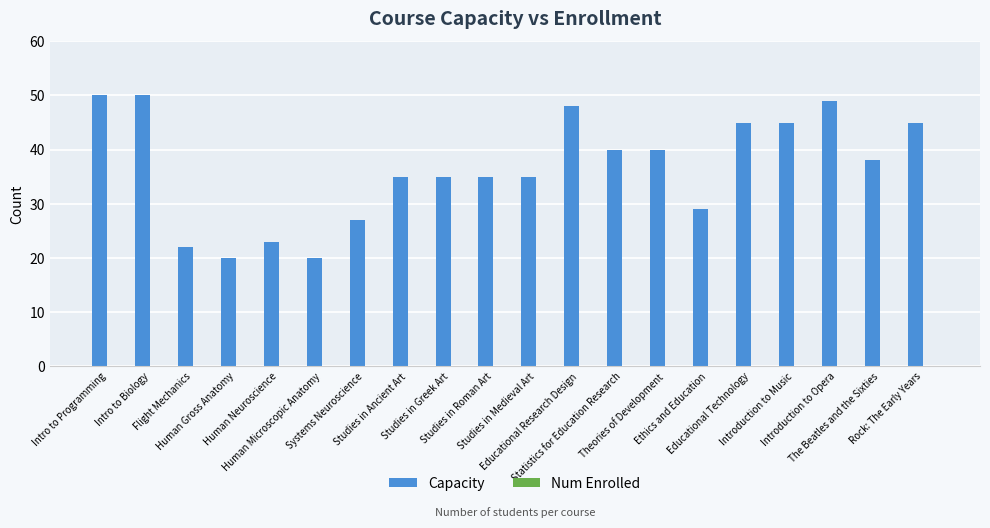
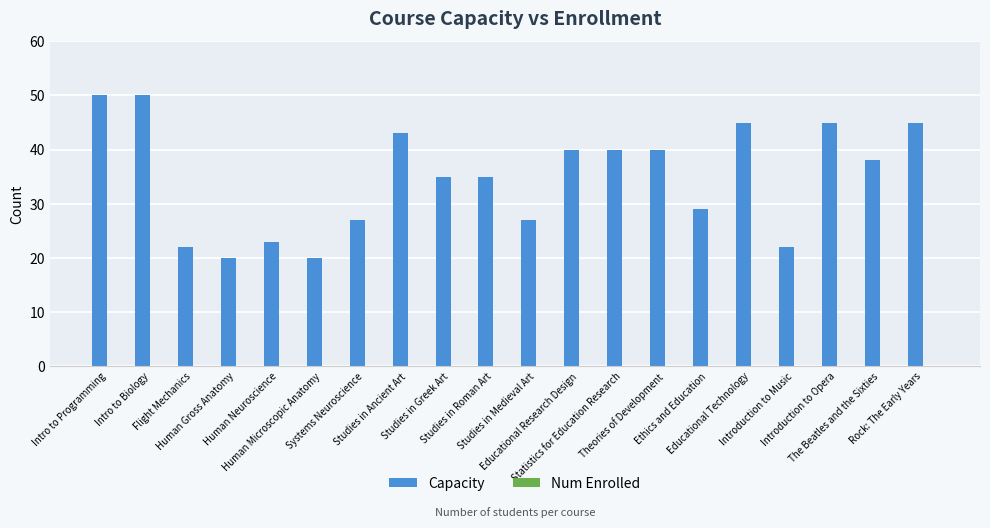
  {
    "Capacity": {
      "Intro to Programming": 50,
      "Intro to Biology": 50,
      "Flight Mechanics": 22,
      "Human Gross Anatomy": 20,
      "Human Neuroscience": 23,
      "Human Microscopic Anatomy": 20,
      "Systems Neuroscience": 27,
-     "Studies in Ancient Art": 35,
+     "Studies in Ancient Art": 43,
      "Studies in Greek Art": 35,
      "Studies in Roman Art": 35,
-     "Studies in Medieval Art": 35,
-     "Educational Research Design": 48,
+     "Studies in Medieval Art": 27,
+     "Educational Research Design": 40,
      "Statistics for Education Research": 40,
      "Theories of Development": 40,
      "Ethics and Education": 29,
      "Educational Technology": 45,
-     "Introduction to Music": 45,
-     "Introduction to Opera": 49,
+     "Introduction to Music": 22,
+     "Introduction to Opera": 45,
      "The Beatles and the Sixties": 38,
      "Rock: The Early Years": 45
    },
    "Num Enrolled": {
      "Intro to Programming": 0,
      "Intro to Biology": 0,
      "Flight Mechanics": 0,
      "Human Gross Anatomy": 0,
      "Human Neuroscience": 0,
      "Human Microscopic Anatomy": 0,
      "Systems Neuroscience": 0,
      "Studies in Ancient Art": 0,
      "Studies in Greek Art": 0,
      "Studies in Roman Art": 0,
      "Studies in Medieval Art": 0,
      "Educational Research Design": 0,
      "Statistics for Education Research": 0,
      "Theories of Development": 0,
      "Ethics and Education": 0,
      "Educational Technology": 0,
      "Introduction to Music": 0,
      "Introduction to Opera": 0,
      "The Beatles and the Sixties": 0,
      "Rock: The Early Years": 0
    }
  }
